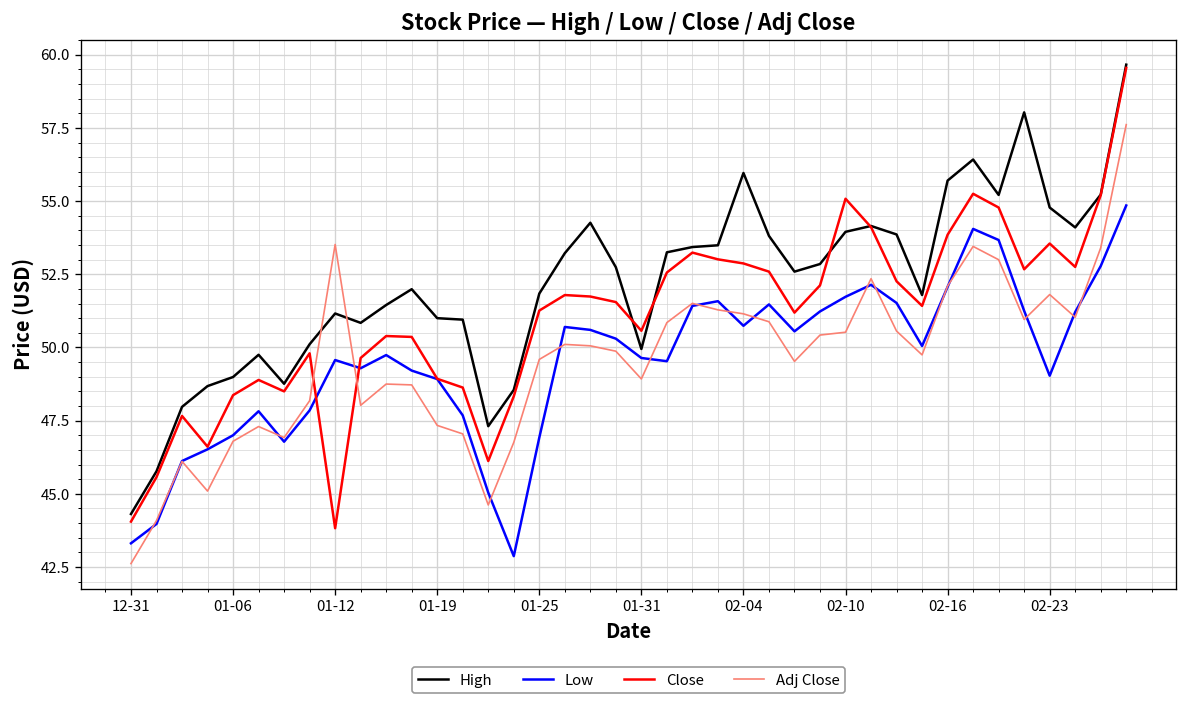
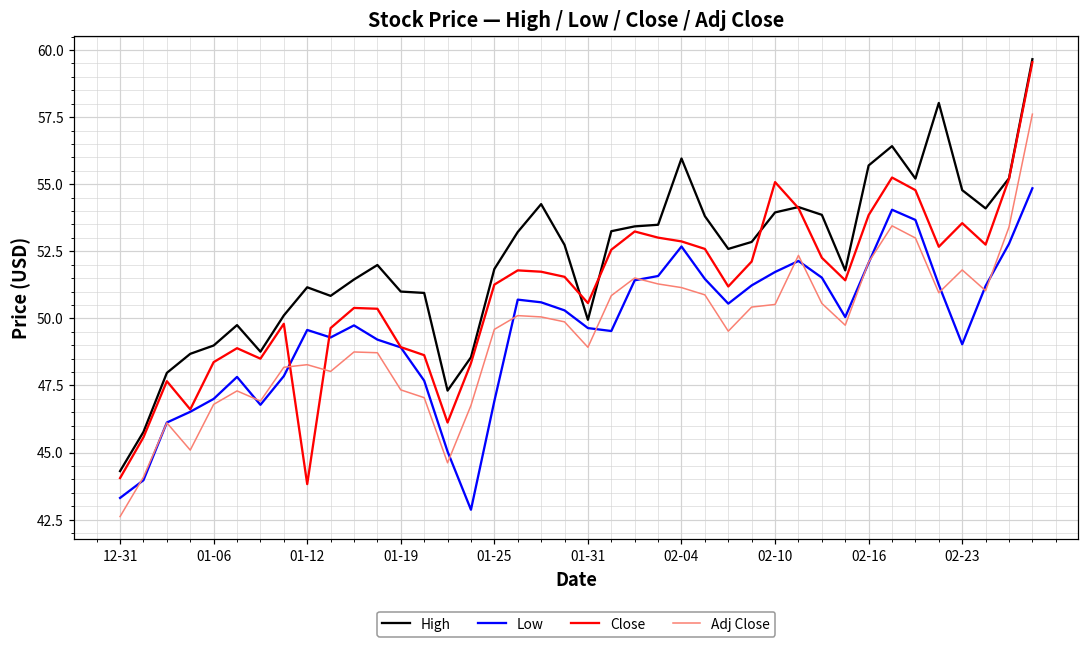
  {
    "High": {
      "12-31": 44.3,
      "01-06": 49.0,
      "01-12": 51.2,
      "01-19": 51.0,
      "01-25": 51.8,
      "01-31": 49.9,
      "02-04": 56.0,
      "02-10": 54.0,
      "02-16": 55.7,
      "02-23": 54.8
    },
    "Low": {
      "12-31": 43.3,
      "01-06": 47.0,
      "01-12": 49.6,
      "01-25": 46.9,
      "01-31": 49.6,
-     "02-04": 50.7,
+     "02-04": 52.7,
      "02-10": 51.7,
      "02-23": 49.0
    },
    "Close": {
      "12-31": 44.0,
      "01-06": 48.4,
      "01-12": 43.8,
      "01-25": 51.3,
      "01-31": 50.6,
      "02-04": 52.9,
      "02-10": 55.1,
      "02-16": 53.8,
      "02-23": 53.5
    },
    "Adj Close": {
      "12-31": 42.6,
      "01-06": 46.8,
-     "01-12": 53.5,
+     "01-12": 48.3,
      "01-19": 47.3,
      "01-25": 49.6,
      "01-31": 48.9,
      "02-04": 51.1,
      "02-10": 50.5,
      "02-23": 51.8
    }
  }
